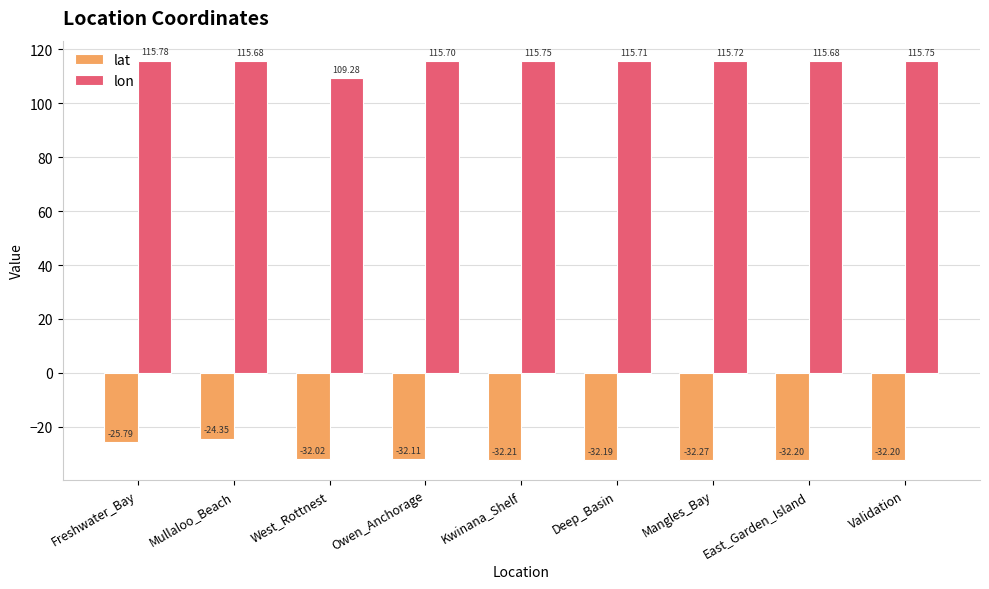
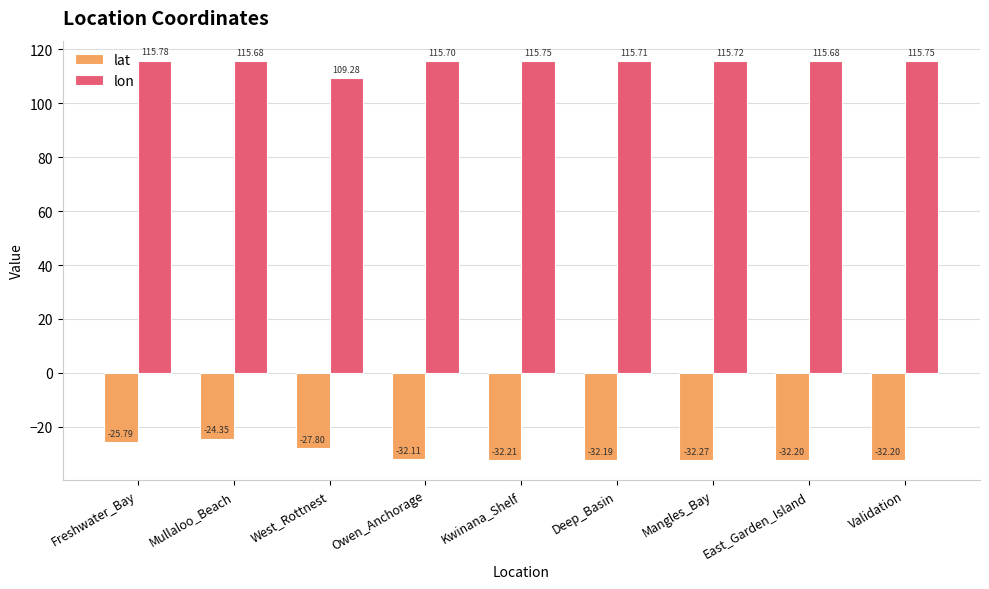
  {
    "lat": {
      "Freshwater_Bay": -25.79,
      "Mullaloo_Beach": -24.35,
-     "West_Rottnest": -32.02,
+     "West_Rottnest": -27.80,
      "Owen_Anchorage": -32.11,
      "Kwinana_Shelf": -32.21,
      "Deep_Basin": -32.19,
      "Mangles_Bay": -32.27,
      "East_Garden_Island": -32.20,
      "Validation": -32.20
    },
    "lon": {
      "Freshwater_Bay": 115.78,
      "Mullaloo_Beach": 115.68,
      "West_Rottnest": 109.28,
      "Owen_Anchorage": 115.70,
      "Kwinana_Shelf": 115.75,
      "Deep_Basin": 115.71,
      "Mangles_Bay": 115.72,
      "East_Garden_Island": 115.68,
      "Validation": 115.75
    }
  }
